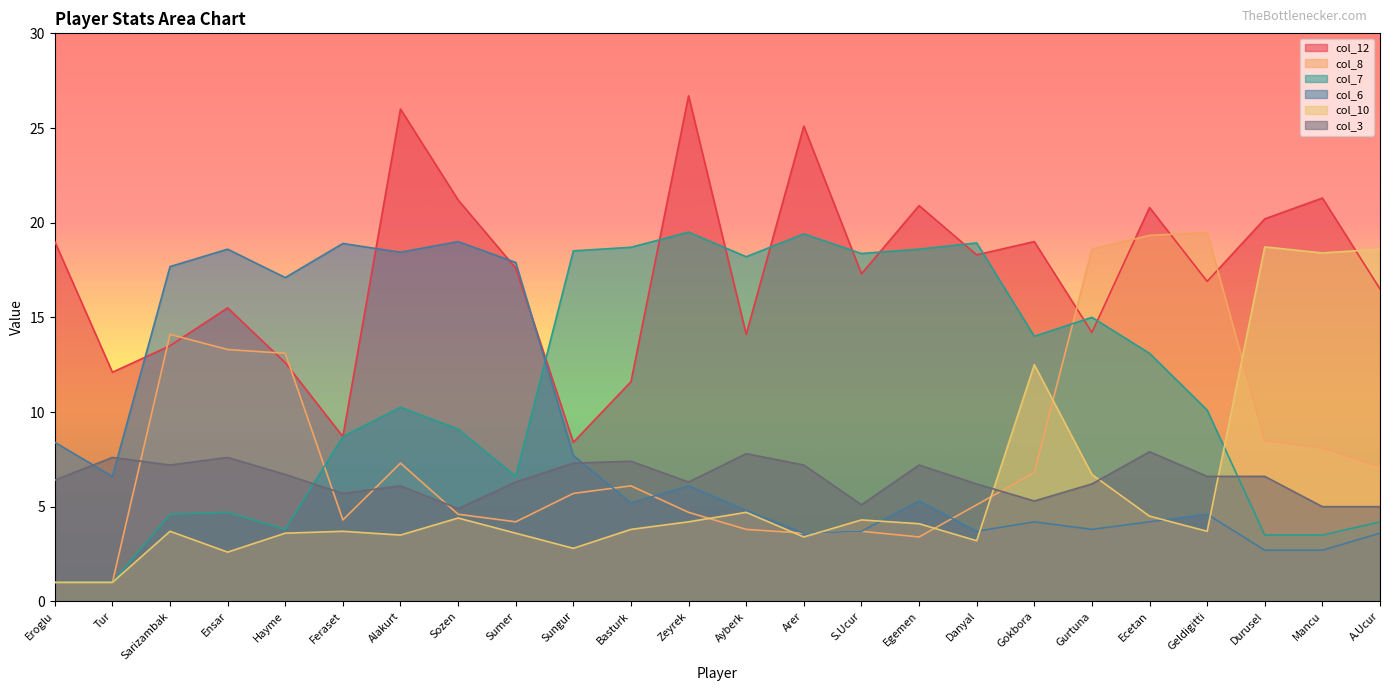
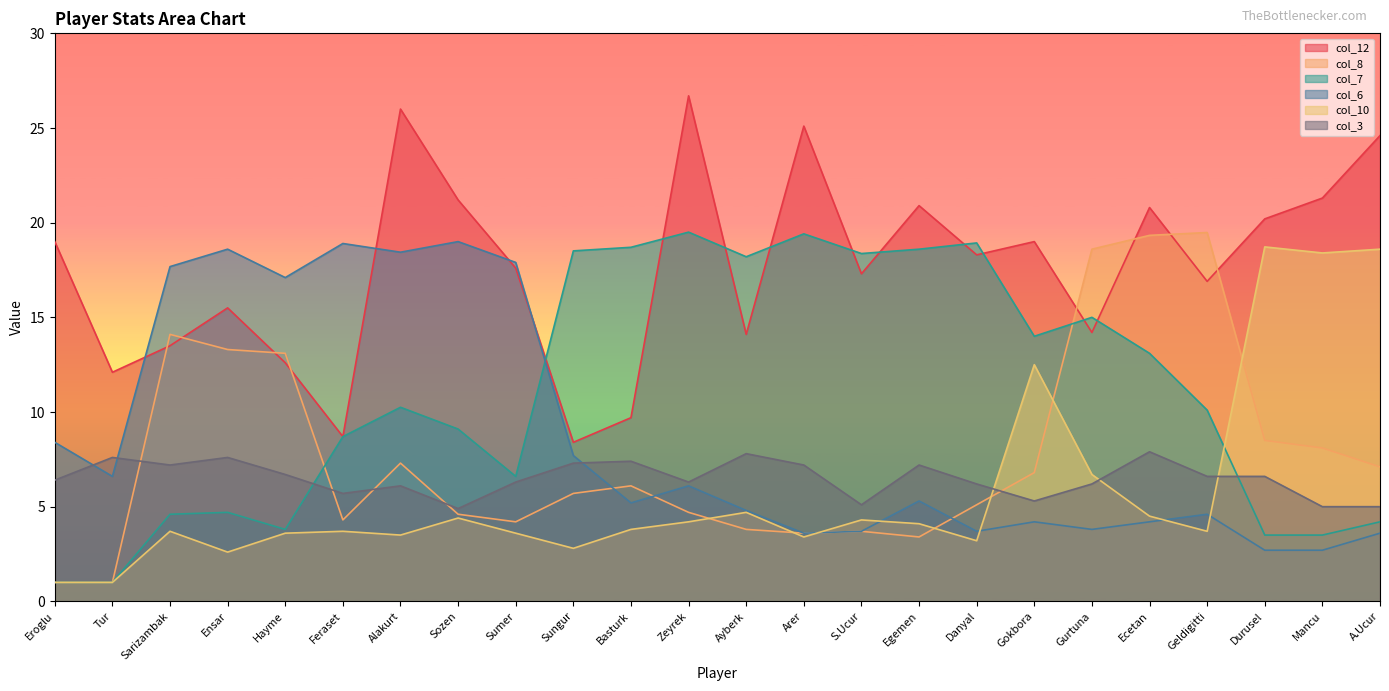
  {
    "col_12": {
      "Eroglu": 19.0,
      "Tur": 12.1,
      "Sarizambak": 13.5,
      "Ensar": 15.5,
      "Hayme": 12.6,
      "Alakurt": 26.0,
      "Sozen": 21.2,
      "Sumer": 17.6,
      "Sungur": 8.4,
-     "Basturk": 11.6,
+     "Basturk": 9.7,
      "Zeyrek": 26.7,
      "Ayberk": 14.1,
      "Arer": 25.1,
      "S.Ucur": 17.3,
      "Egemen": 20.9,
      "Danyal": 18.3,
      "Gokbora": 19.0,
      "Gurtuna": 14.2,
      "Ecetan": 20.8,
      "Geldigitti": 16.9,
      "Durusel": 20.2,
      "Mancu": 21.3,
-     "A.Ucur": 16.5
+     "A.Ucur": 24.6
    }
  }
